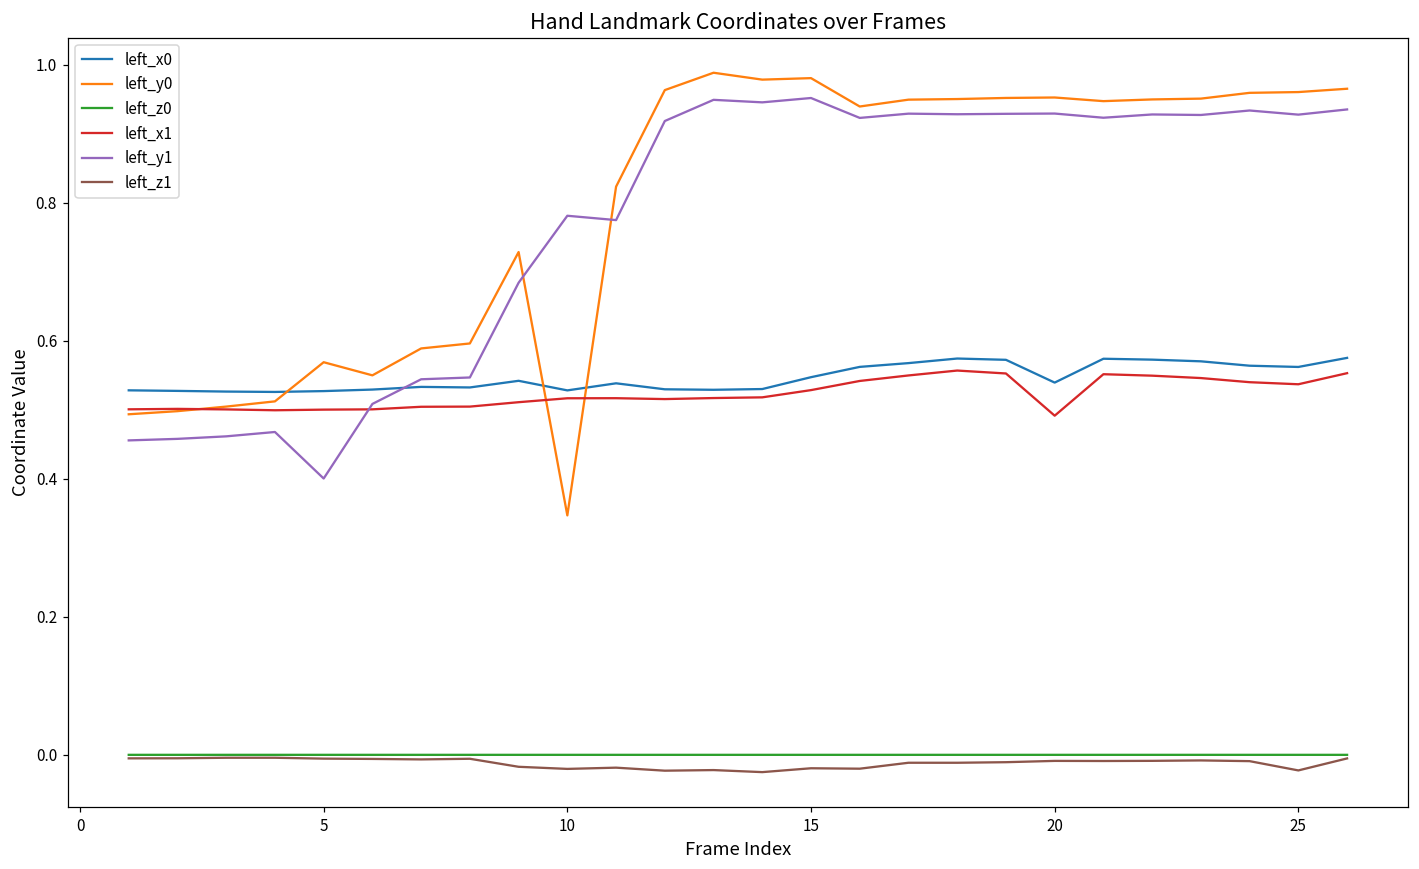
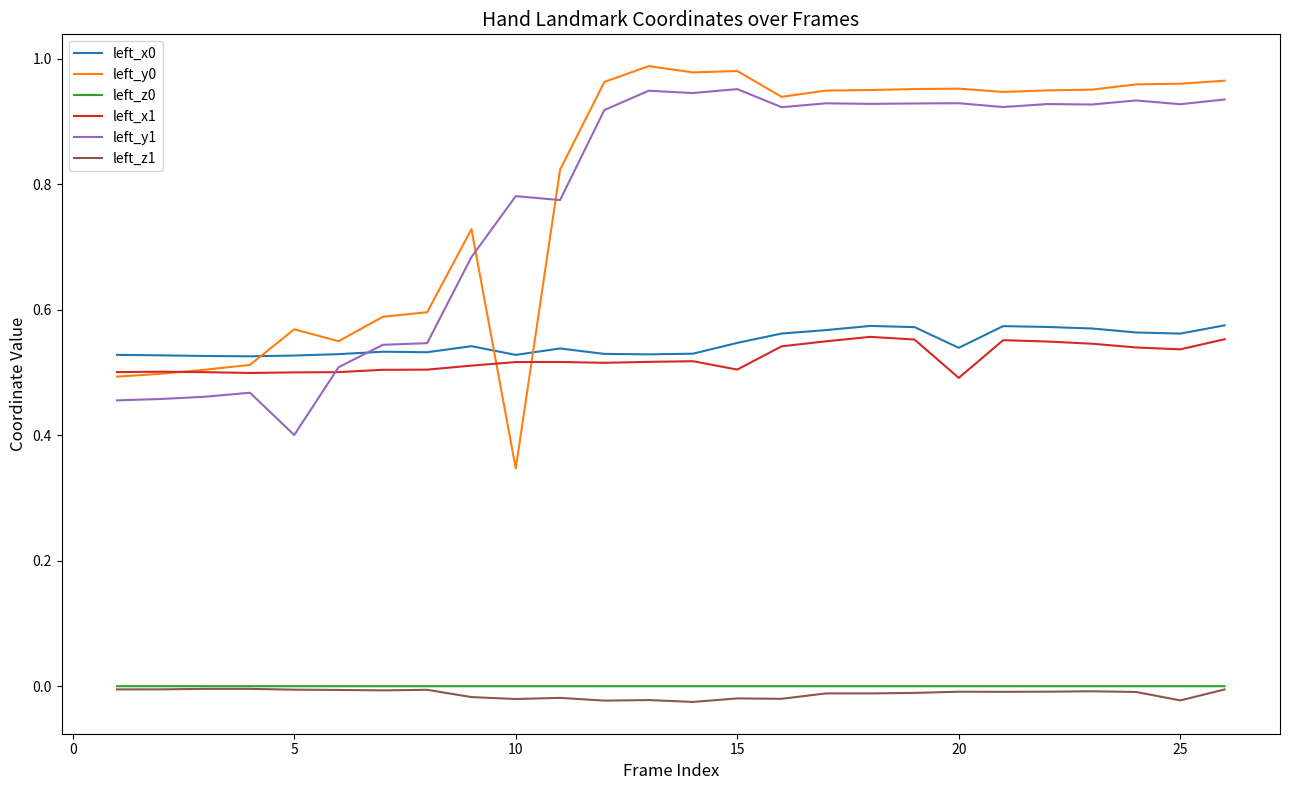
  {
    "left_x0": {
      "5": 0.53,
      "10": 0.53,
      "15": 0.55,
      "20": 0.54,
      "25": 0.56
    },
    "left_y0": {
      "5": 0.57,
      "10": 0.35,
      "15": 0.98,
      "20": 0.95,
      "25": 0.96
    },
    "left_z0": {
      "5": 0.00,
      "10": 0.00,
      "15": 0.00,
      "20": 0.00,
      "25": 0.00
    },
    "left_x1": {
      "5": 0.50,
      "10": 0.52,
-     "15": 0.53,
+     "15": 0.50,
      "20": 0.49,
      "25": 0.54
    },
    "left_y1": {
      "5": 0.40,
      "10": 0.78,
      "15": 0.95,
      "20": 0.93,
      "25": 0.93
    },
    "left_z1": {
      "5": -0.01,
      "10": -0.02,
      "15": -0.02,
      "20": -0.01,
      "25": -0.02
    }
  }
